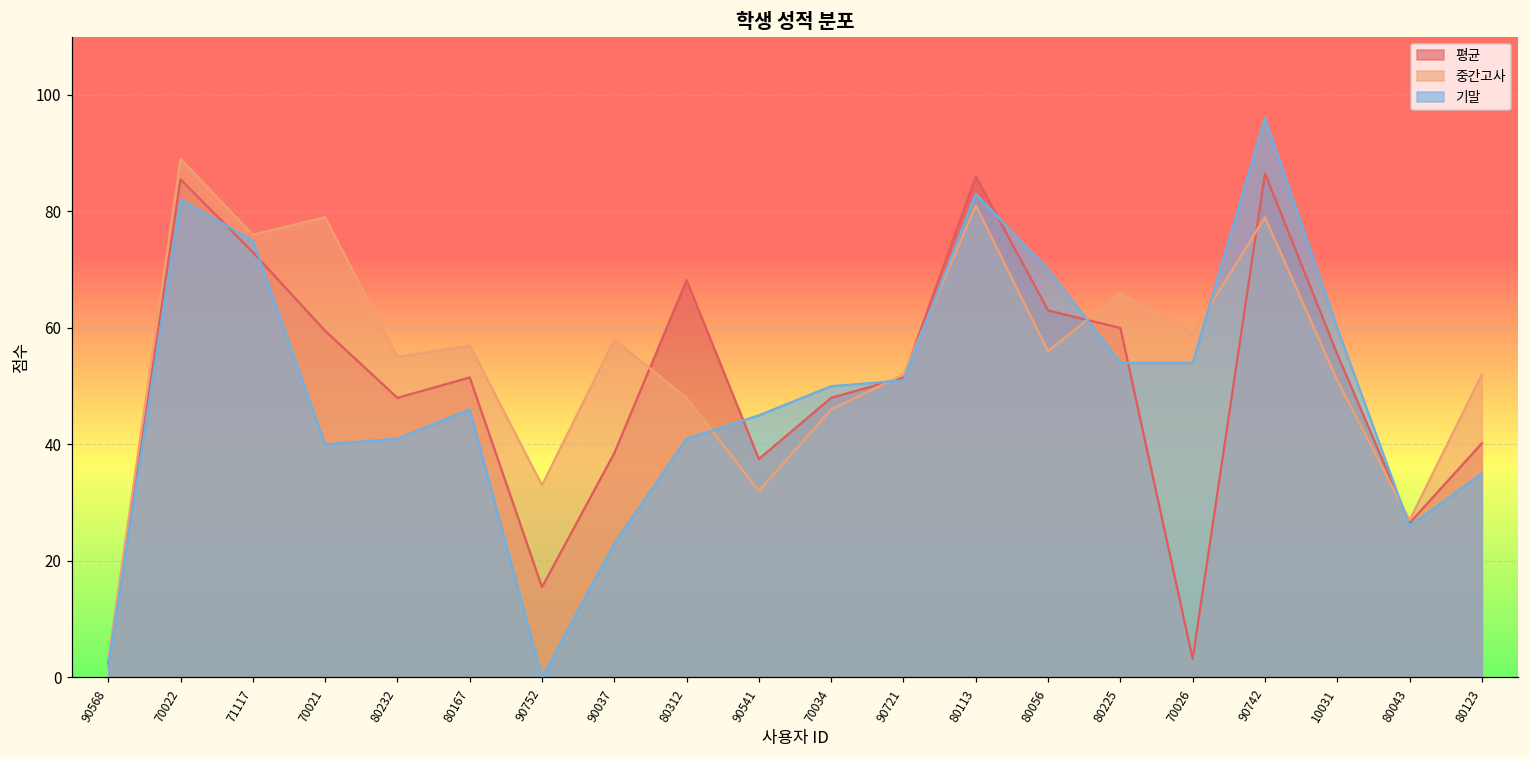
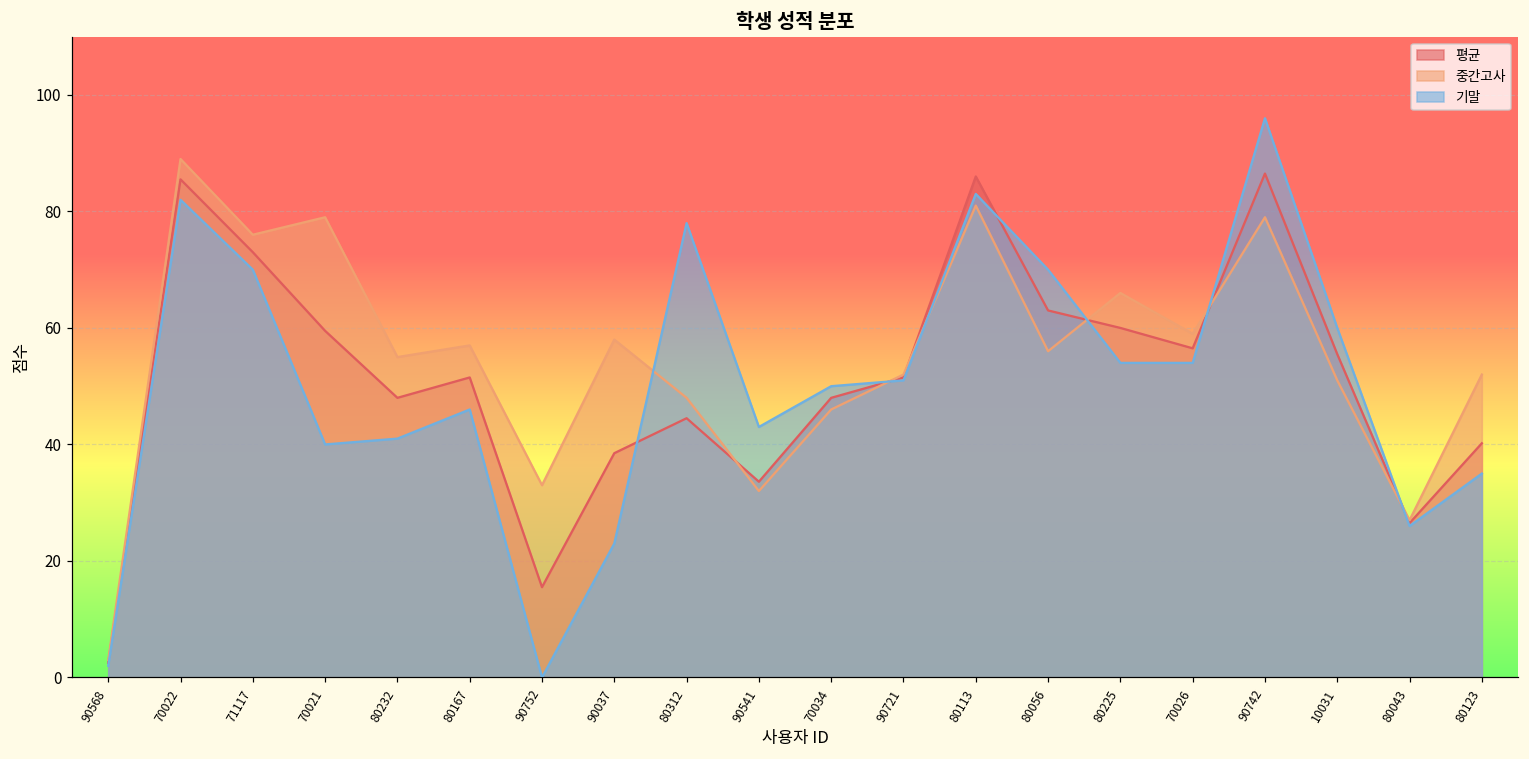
  {
    "평균": {
      "90568": 3,
      "70022": 86,
      "71117": 73,
      "70021": 60,
      "80232": 48,
      "80167": 52,
      "90752": 16,
      "90037": 39,
-     "80312": 68,
-     "90541": 38,
+     "80312": 45,
+     "90541": 34,
      "70034": 48,
      "90721": 52,
      "80113": 86,
      "80056": 63,
      "80225": 60,
-     "70026": 3,
+     "70026": 57,
      "90742": 87,
      "10031": 56,
      "80043": 27,
      "80123": 40
    },
    "중간고사": {
      "90568": 3,
      "70022": 89,
      "71117": 76,
      "70021": 79,
      "80232": 55,
      "80167": 57,
      "90752": 33,
      "90037": 58,
      "80312": 48,
      "90541": 32,
      "70034": 46,
      "90721": 52,
      "80113": 81,
      "80056": 56,
      "80225": 66,
      "70026": 59,
      "90742": 79,
      "10031": 51,
      "80043": 27,
      "80123": 52
    },
    "기말": {
      "90568": 2,
      "70022": 82,
-     "71117": 75,
+     "71117": 70,
      "70021": 40,
      "80232": 41,
      "80167": 46,
      "90752": 0,
      "90037": 23,
-     "80312": 41,
-     "90541": 45,
+     "80312": 78,
+     "90541": 43,
      "70034": 50,
      "90721": 51,
      "80113": 83,
      "80056": 70,
      "80225": 54,
      "70026": 54,
      "90742": 96,
      "10031": 60,
      "80043": 26,
      "80123": 35
    }
  }
